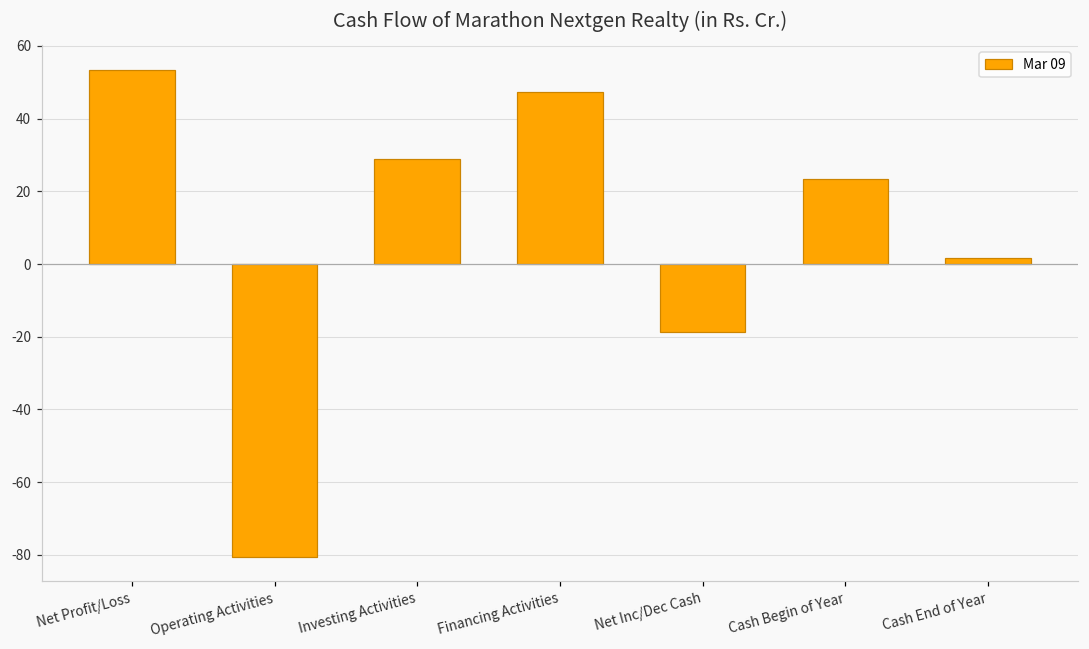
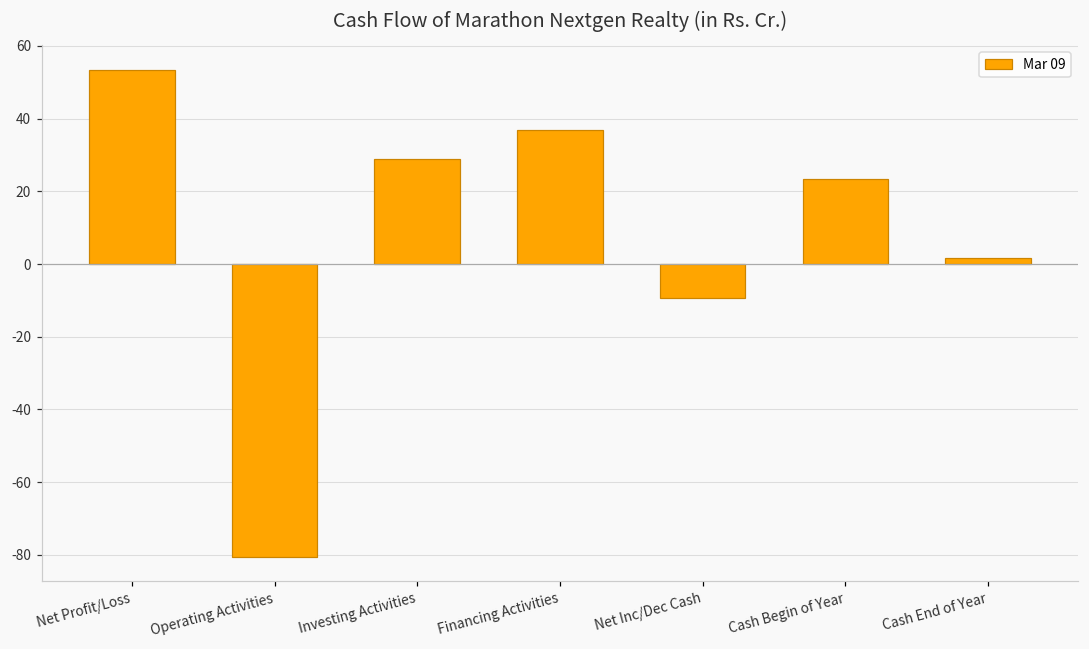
  {
    "Net Profit/Loss": 53,
    "Operating Activities": -80,
    "Investing Activities": 29,
-   "Financing Activities": 47,
-   "Net Inc/Dec Cash": -19,
+   "Financing Activities": 37,
+   "Net Inc/Dec Cash": -9,
    "Cash Begin of Year": 23,
    "Cash End of Year": 2
  }
